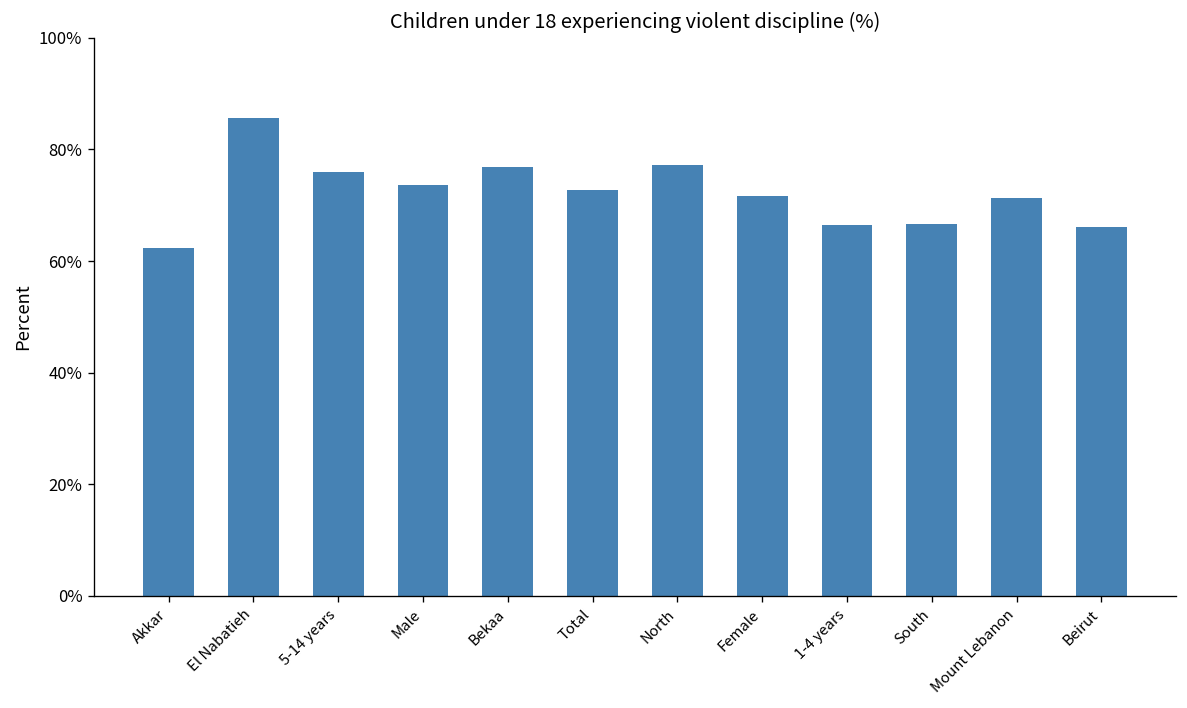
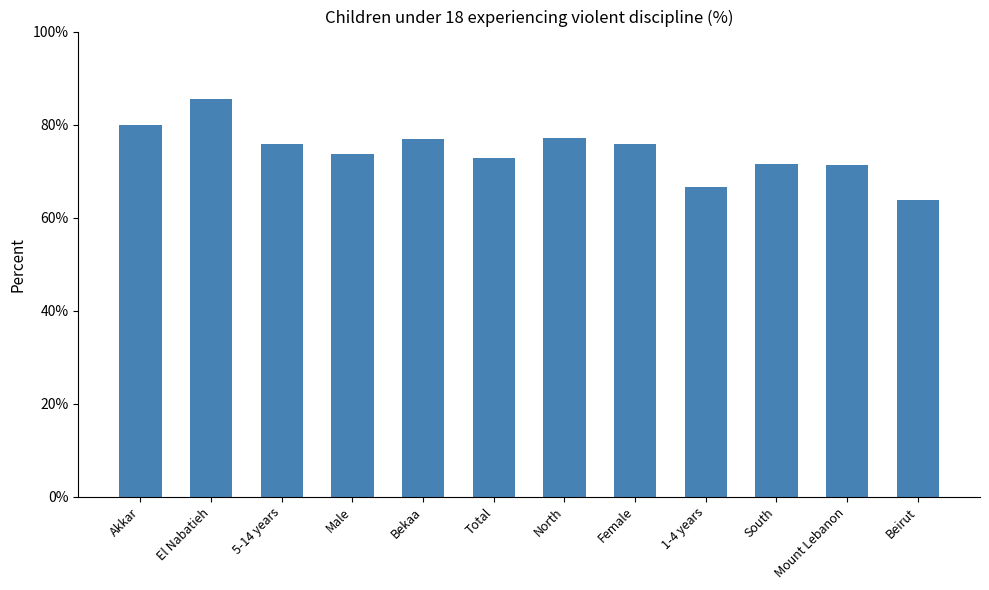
  {
-   "Akkar": "62%",
+   "Akkar": "80%",
    "El Nabatieh": "86%",
    "5-14 years": "76%",
    "Male": "74%",
    "Bekaa": "77%",
    "Total": "73%",
    "North": "77%",
-   "Female": "72%",
+   "Female": "76%",
    "1-4 years": "66%",
-   "South": "67%",
+   "South": "72%",
    "Mount Lebanon": "71%",
-   "Beirut": "66%"
+   "Beirut": "64%"
  }
